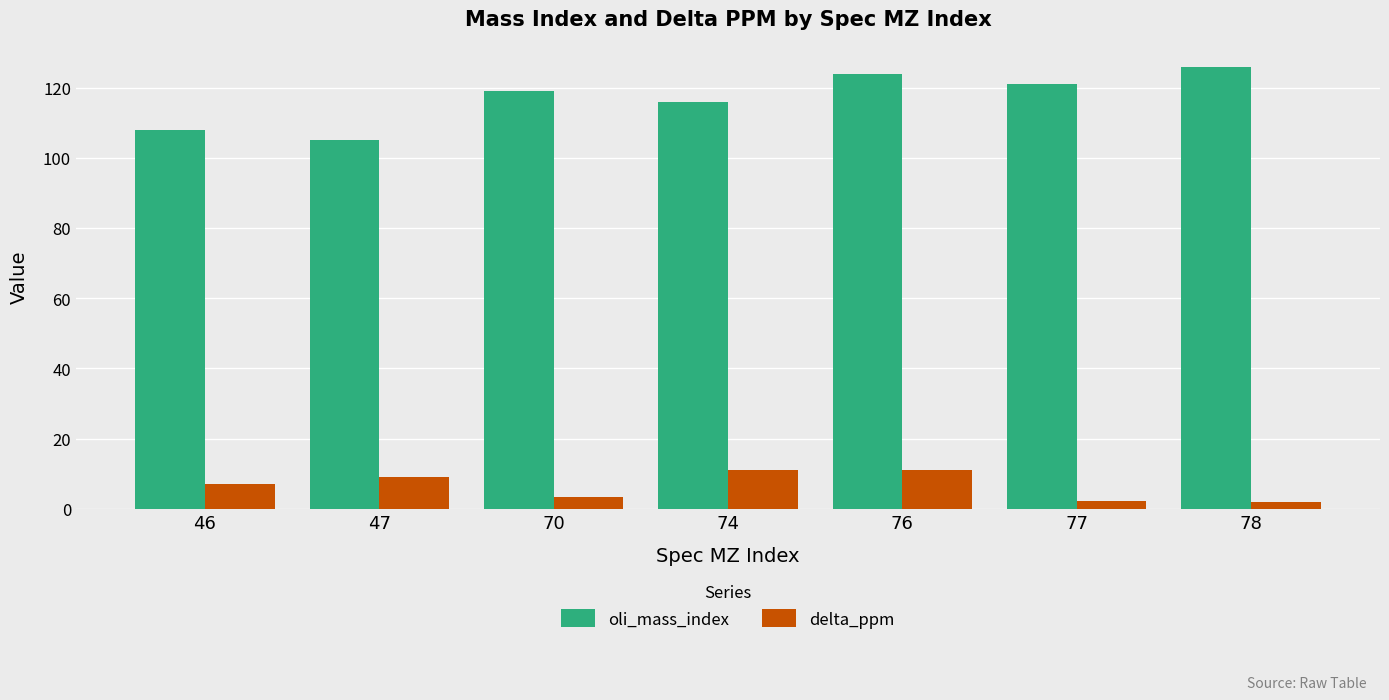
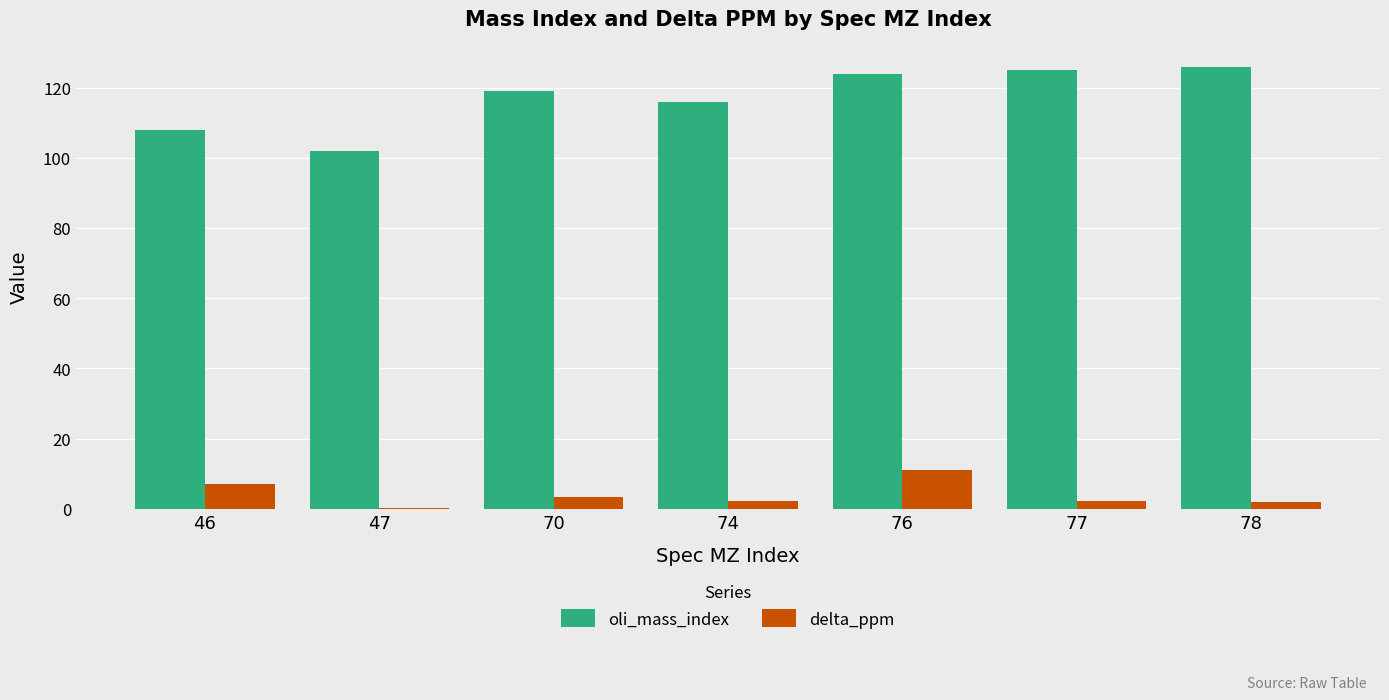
  {
    "oli_mass_index": {
      "46": 108,
-     "47": 105,
+     "47": 102,
      "70": 119,
      "74": 116,
      "76": 124,
-     "77": 121,
+     "77": 125,
      "78": 126
    },
    "delta_ppm": {
      "46": 7,
-     "47": 9,
+     "47": 0,
      "70": 3,
-     "74": 11,
+     "74": 2,
      "76": 11,
      "77": 2,
      "78": 2
    }
  }
